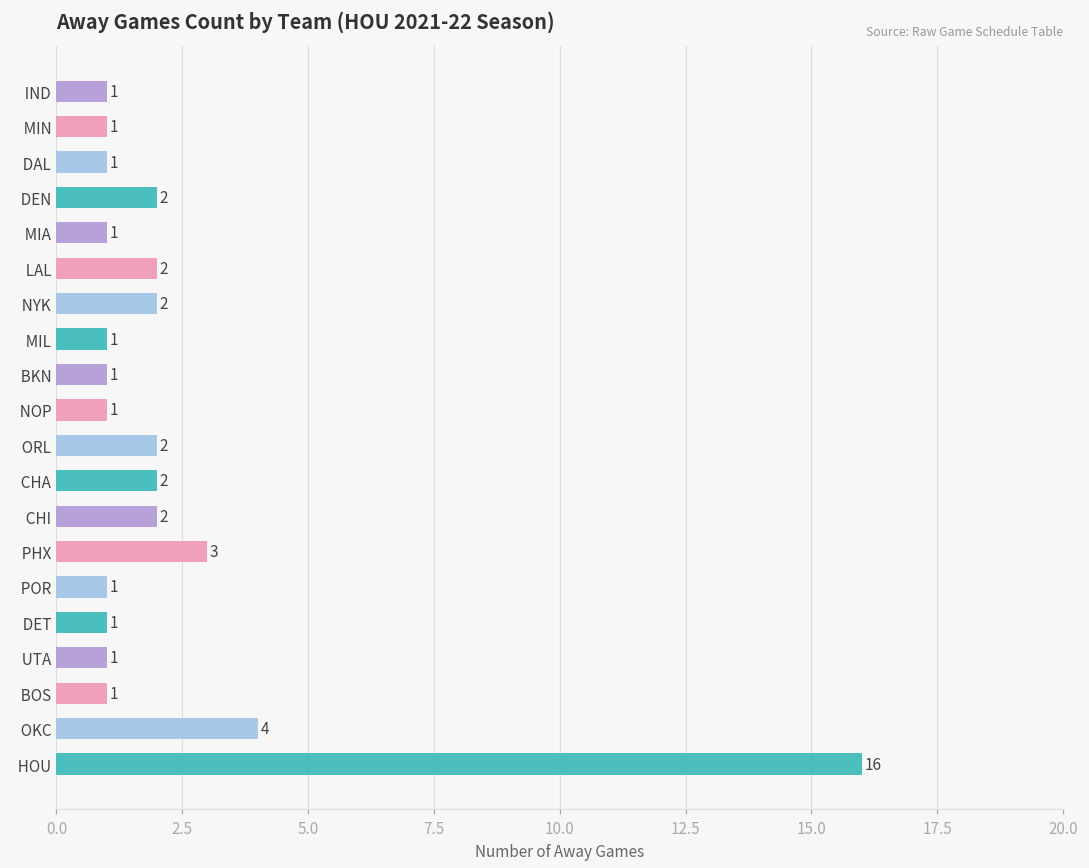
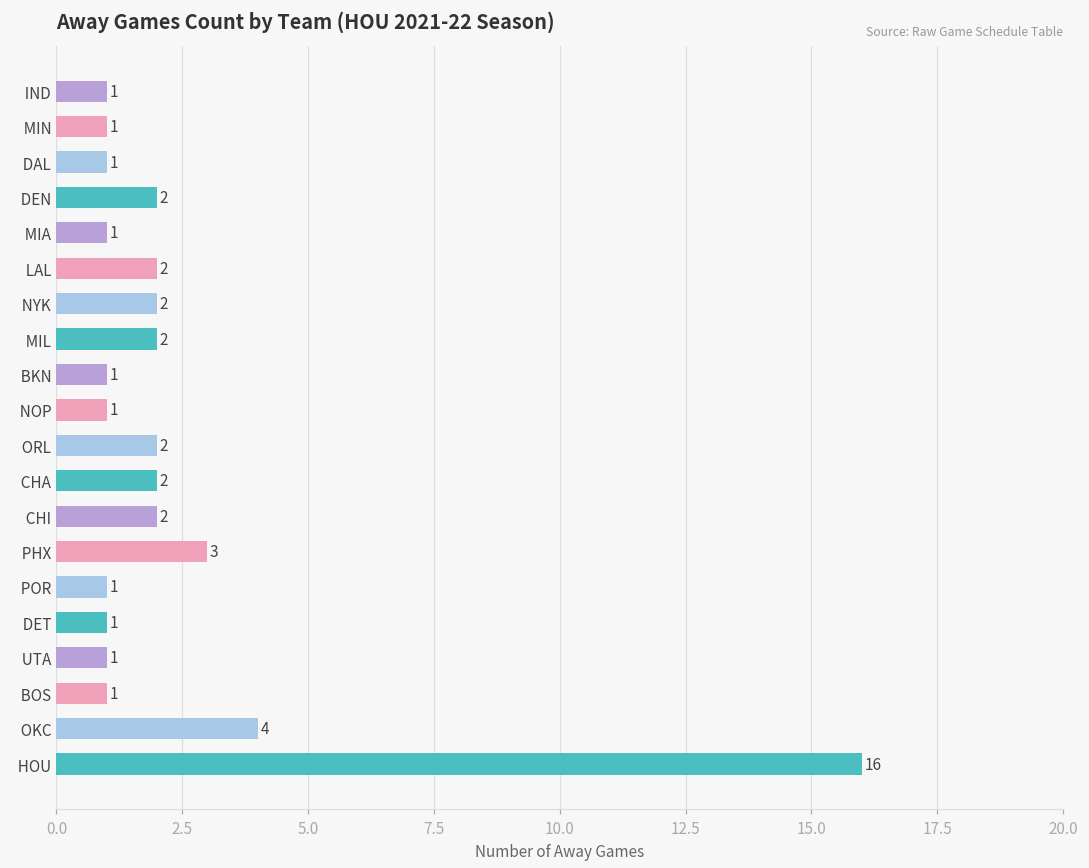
  {
    "IND": 1,
    "MIN": 1,
    "DAL": 1,
    "DEN": 2,
    "MIA": 1,
    "LAL": 2,
    "NYK": 2,
-   "MIL": 1,
+   "MIL": 2,
    "BKN": 1,
    "NOP": 1,
    "ORL": 2,
    "CHA": 2,
    "CHI": 2,
    "PHX": 3,
    "POR": 1,
    "DET": 1,
    "UTA": 1,
    "BOS": 1,
    "OKC": 4,
    "HOU": 16
  }
